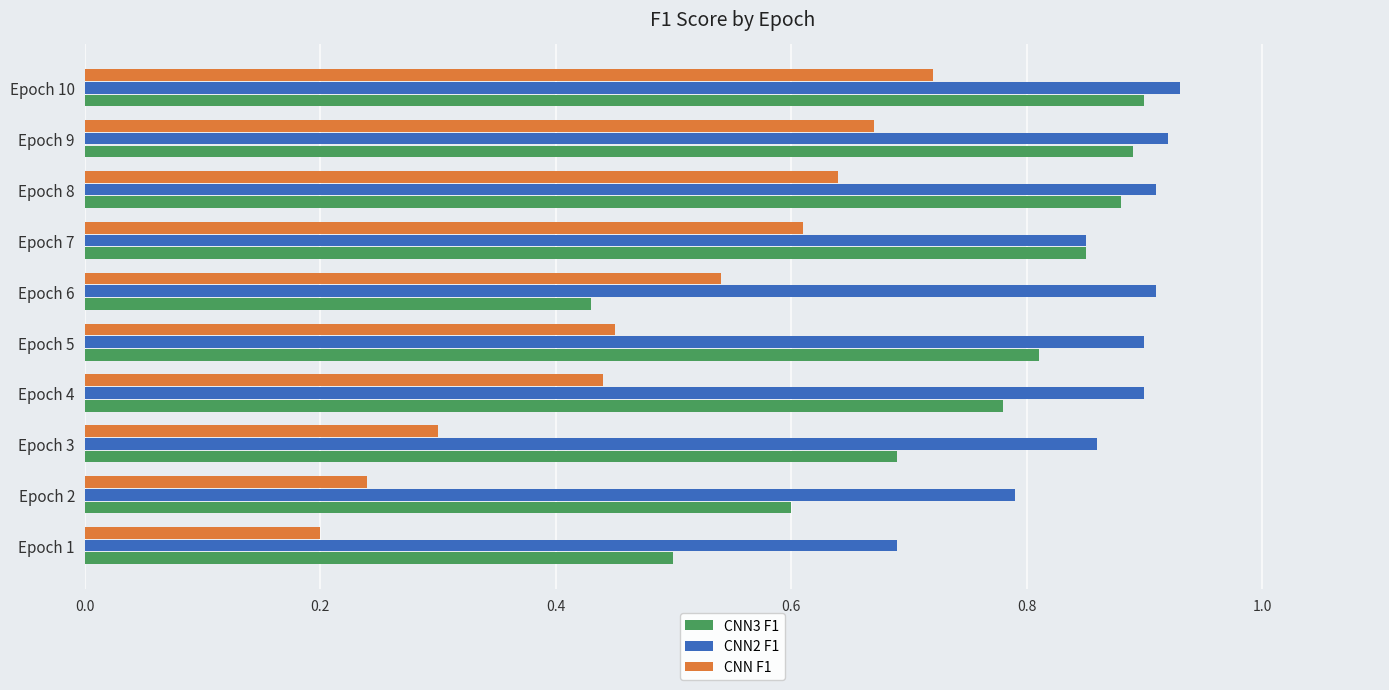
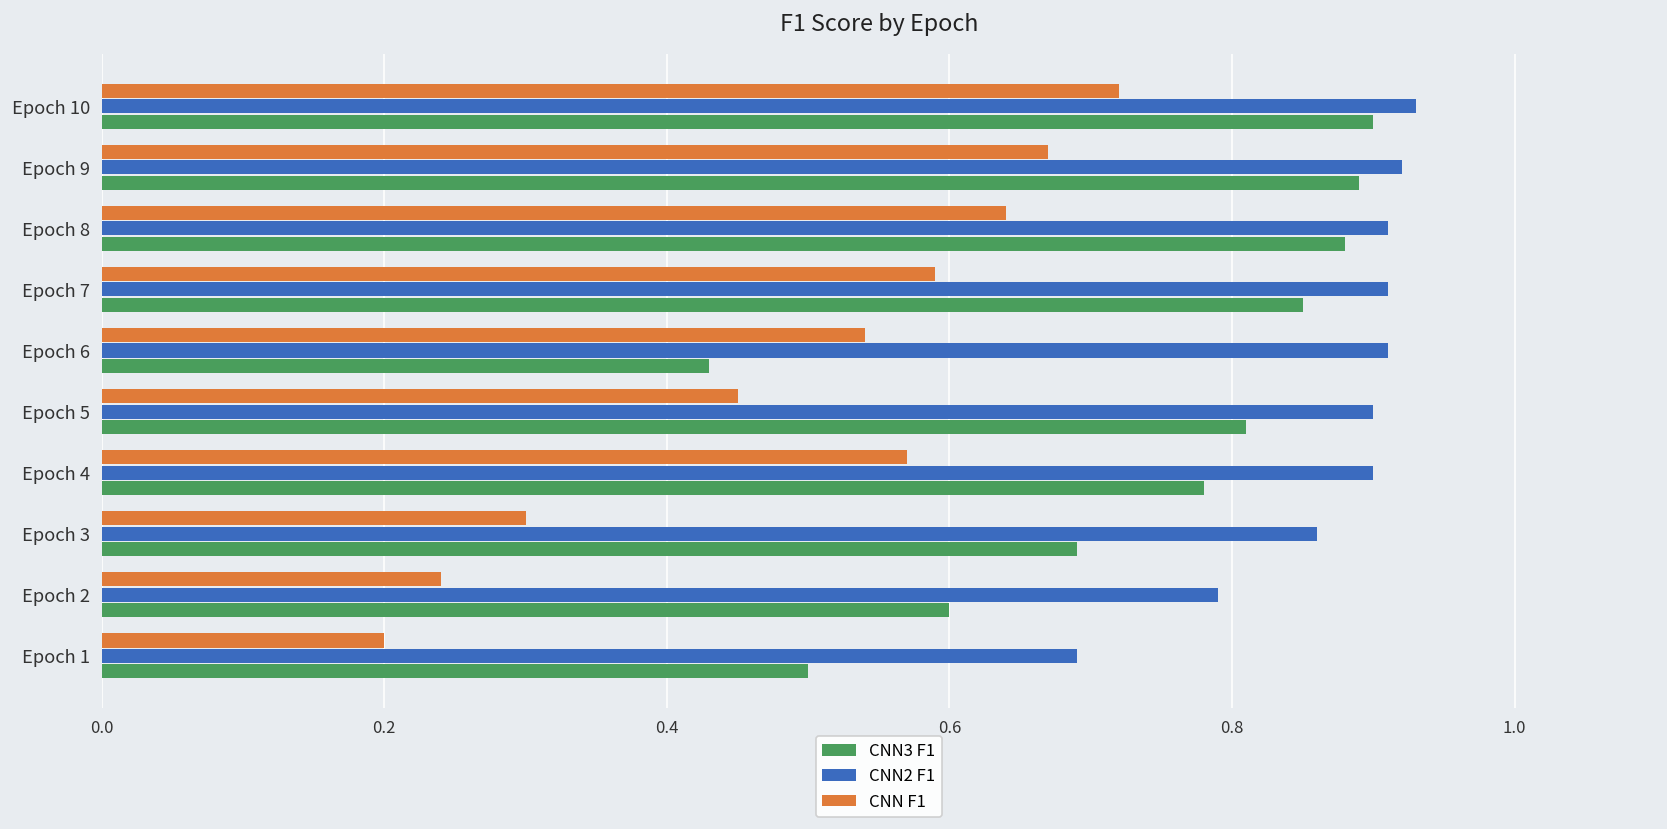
  {
    "CNN3 F1": {
      "Epoch 10": 0.90,
      "Epoch 9": 0.89,
      "Epoch 8": 0.88,
      "Epoch 7": 0.85,
      "Epoch 6": 0.43,
      "Epoch 5": 0.81,
      "Epoch 4": 0.78,
      "Epoch 3": 0.69,
      "Epoch 2": 0.60,
      "Epoch 1": 0.50
    },
    "CNN2 F1": {
      "Epoch 10": 0.93,
      "Epoch 9": 0.92,
      "Epoch 8": 0.91,
-     "Epoch 7": 0.85,
+     "Epoch 7": 0.91,
      "Epoch 6": 0.91,
      "Epoch 5": 0.90,
      "Epoch 4": 0.90,
      "Epoch 3": 0.86,
      "Epoch 2": 0.79,
      "Epoch 1": 0.69
    },
    "CNN F1": {
      "Epoch 10": 0.72,
      "Epoch 9": 0.67,
      "Epoch 8": 0.64,
-     "Epoch 7": 0.61,
+     "Epoch 7": 0.59,
      "Epoch 6": 0.54,
      "Epoch 5": 0.45,
-     "Epoch 4": 0.44,
+     "Epoch 4": 0.57,
      "Epoch 3": 0.30,
      "Epoch 2": 0.24,
      "Epoch 1": 0.20
    }
  }
